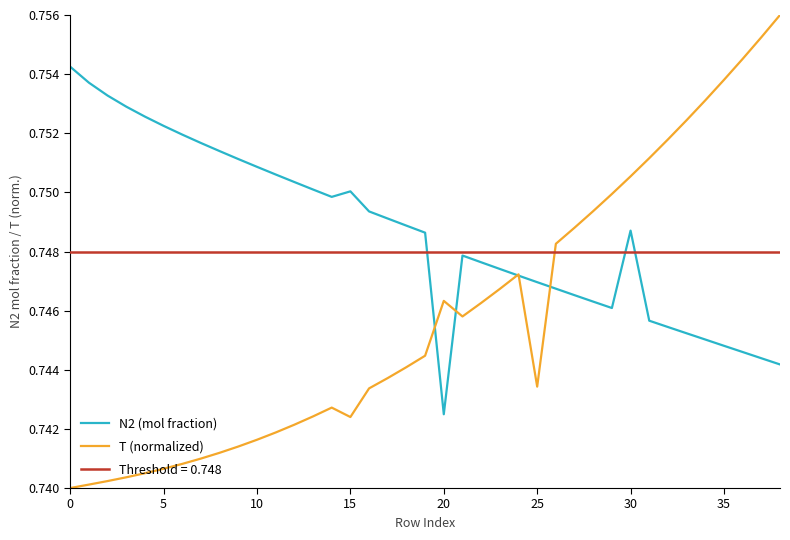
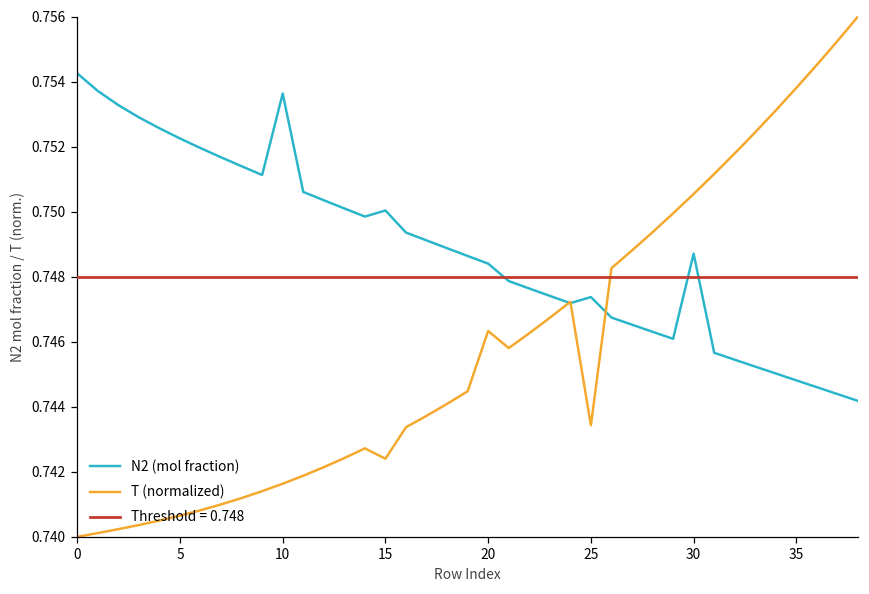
  {
    "N2 (mol fraction)": {
      "0": 0.7543,
      "5": 0.7523,
-     "10": 0.7509,
+     "10": 0.7536,
      "15": 0.7500,
-     "20": 0.7425,
-     "25": 0.7470,
+     "20": 0.7484,
+     "25": 0.7474,
      "30": 0.7487,
      "35": 0.7448
    },
    "T (normalized)": {
      "0": 0.7400,
      "5": 0.7407,
      "10": 0.7416,
      "15": 0.7424,
      "20": 0.7463,
      "25": 0.7434,
      "30": 0.7505,
      "35": 0.7538
    }
  }
